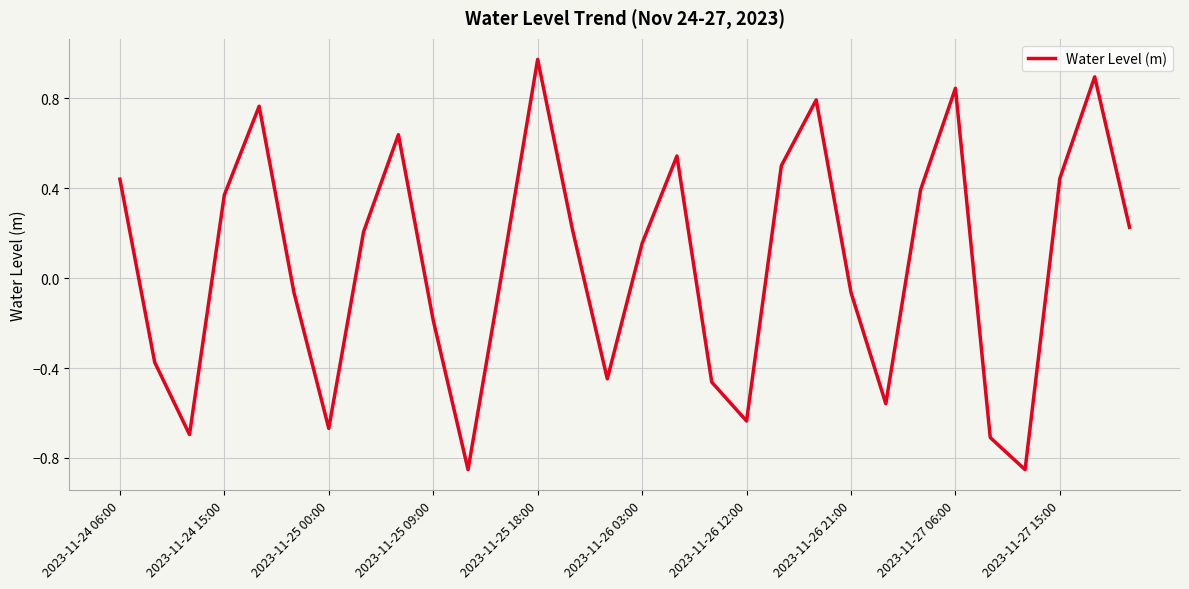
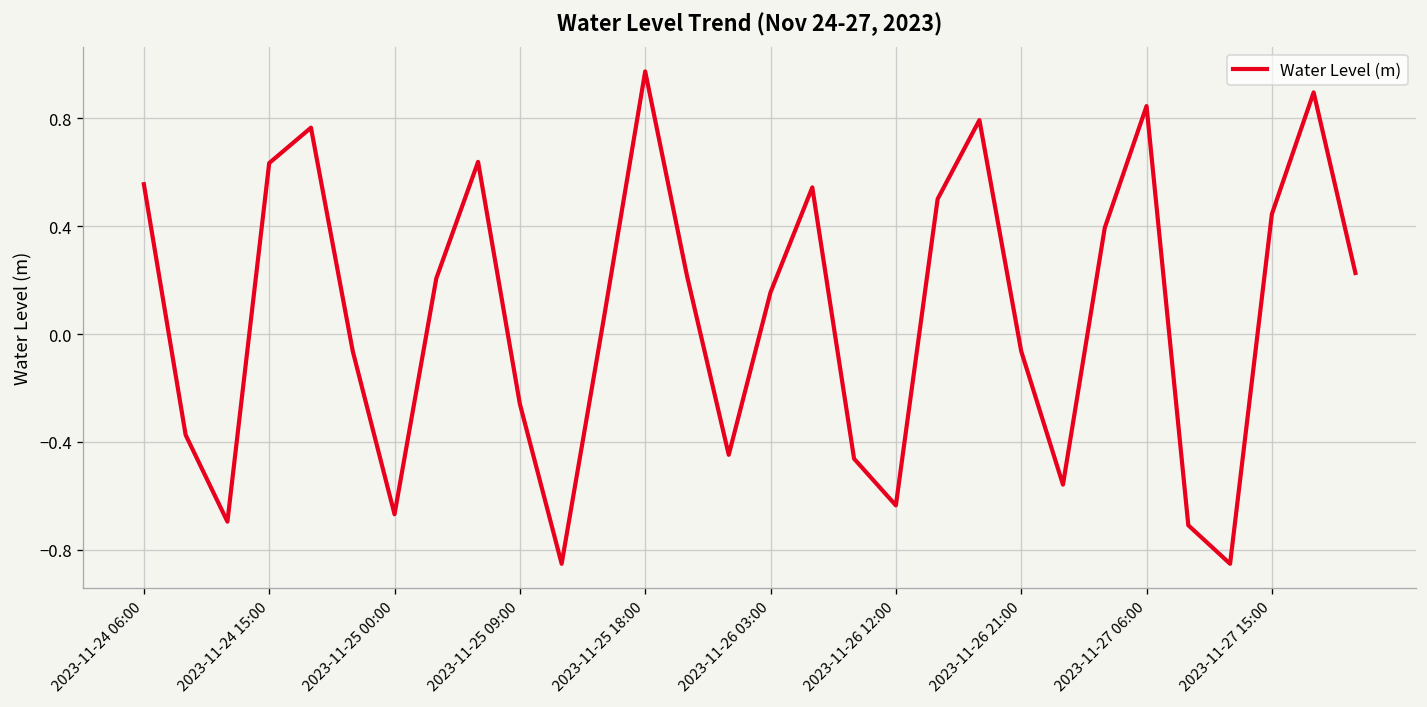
  {
-   "2023-11-24 06:00": 0.44,
-   "2023-11-24 15:00": 0.37,
+   "2023-11-24 06:00": 0.56,
+   "2023-11-24 15:00": 0.63,
    "2023-11-25 00:00": -0.67,
-   "2023-11-25 09:00": -0.19,
+   "2023-11-25 09:00": -0.26,
    "2023-11-25 18:00": 0.97,
    "2023-11-26 03:00": 0.15,
    "2023-11-26 12:00": -0.64,
    "2023-11-26 21:00": -0.06,
    "2023-11-27 06:00": 0.85,
    "2023-11-27 15:00": 0.44
  }
